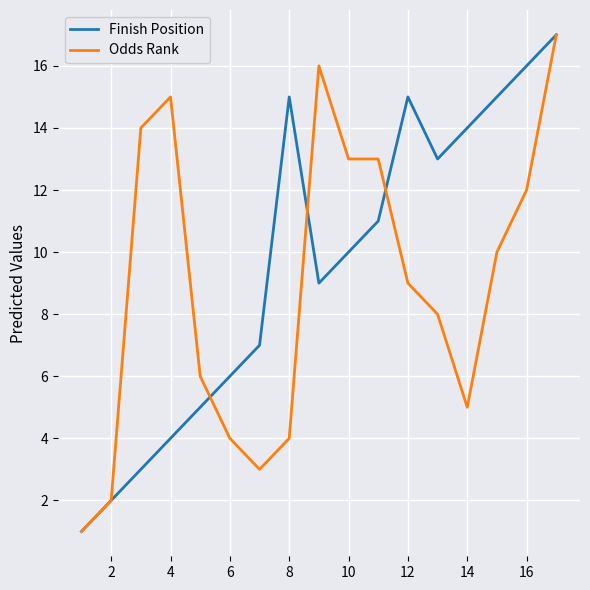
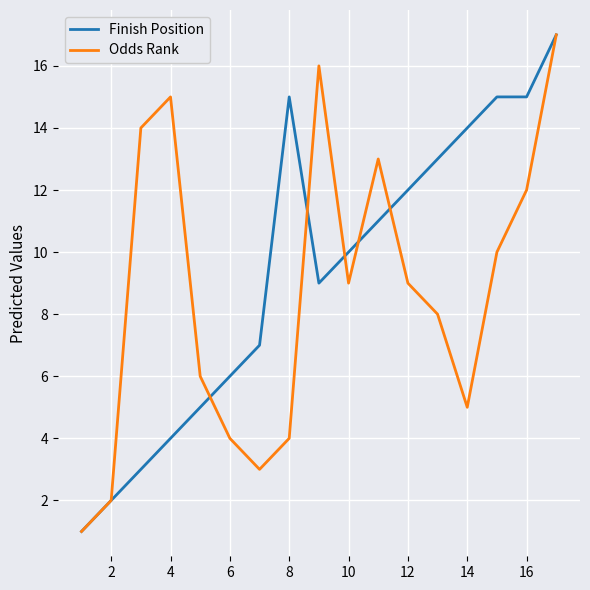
  {
    "Finish Position": {
      "4": 4,
      "6": 6,
      "8": 15,
      "10": 10,
-     "12": 15,
+     "12": 12,
      "14": 14,
-     "16": 16
+     "16": 15
    },
    "Odds Rank": {
      "4": 15,
      "6": 4,
      "8": 4,
-     "10": 13,
+     "10": 9,
      "12": 9,
      "14": 5,
      "16": 12
    }
  }
